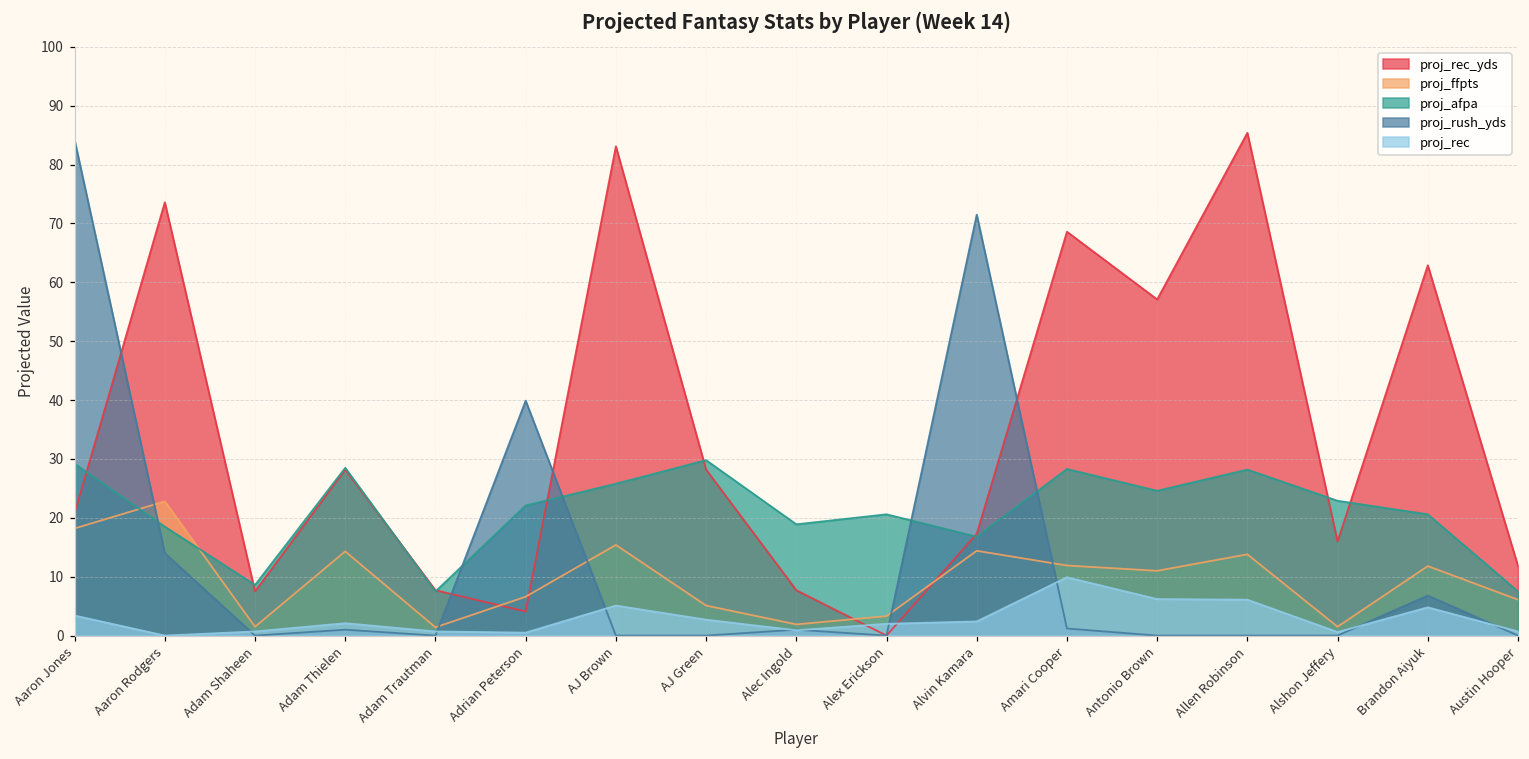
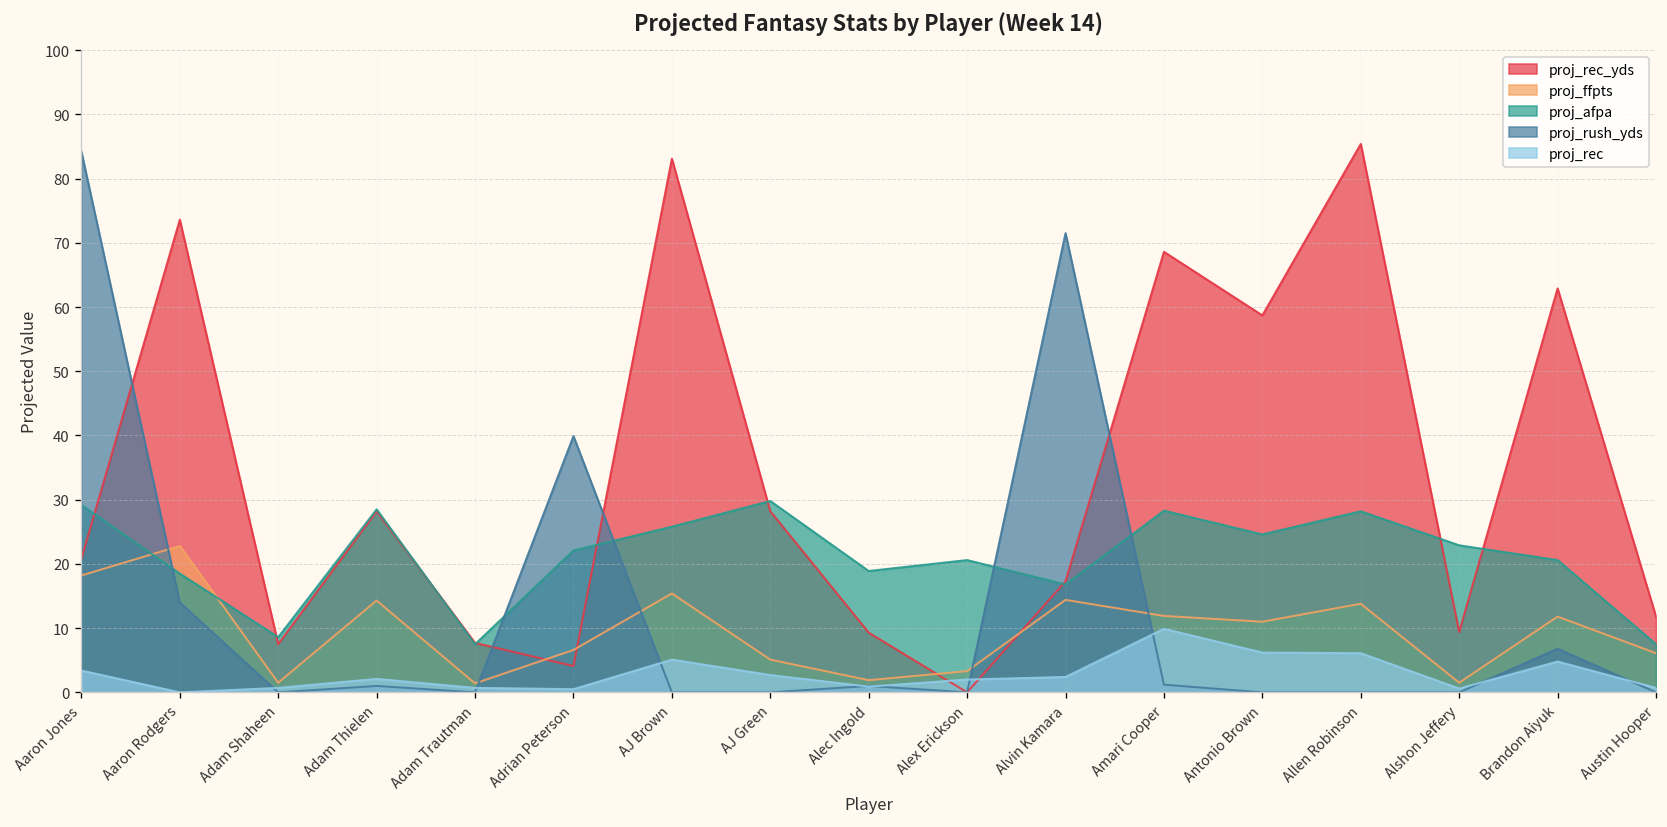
  {
    "proj_rec_yds": {
      "Aaron Jones": 21,
      "Aaron Rodgers": 74,
      "Adam Shaheen": 8,
      "Adrian Peterson": 4,
      "AJ Brown": 83,
      "AJ Green": 28,
-     "Alec Ingold": 8,
+     "Alec Ingold": 9,
      "Alvin Kamara": 17,
      "Amari Cooper": 69,
-     "Antonio Brown": 57,
+     "Antonio Brown": 59,
      "Allen Robinson": 85,
-     "Alshon Jeffery": 16,
+     "Alshon Jeffery": 9,
      "Brandon Aiyuk": 63,
      "Austin Hooper": 12
    },
    "proj_ffpts": {
      "Aaron Jones": 18,
      "Aaron Rodgers": 23,
      "Adam Shaheen": 2,
      "Adam Thielen": 14,
      "Adam Trautman": 1,
      "Adrian Peterson": 7,
      "AJ Brown": 15,
      "AJ Green": 5,
      "Alec Ingold": 2,
      "Alex Erickson": 3,
      "Alvin Kamara": 14,
      "Amari Cooper": 12,
      "Antonio Brown": 11,
      "Allen Robinson": 14,
      "Alshon Jeffery": 2,
      "Brandon Aiyuk": 12,
      "Austin Hooper": 6
    },
    "proj_rec": {
      "Aaron Jones": 3,
      "Aaron Rodgers": 0,
      "Adam Shaheen": 1,
      "Adam Thielen": 2,
      "Adam Trautman": 1,
      "Adrian Peterson": 1,
      "AJ Brown": 5,
      "AJ Green": 3,
      "Alex Erickson": 2,
      "Alvin Kamara": 2,
      "Amari Cooper": 10,
      "Antonio Brown": 6,
      "Allen Robinson": 6,
      "Alshon Jeffery": 1,
      "Brandon Aiyuk": 5,
      "Austin Hooper": 1
    }
  }
